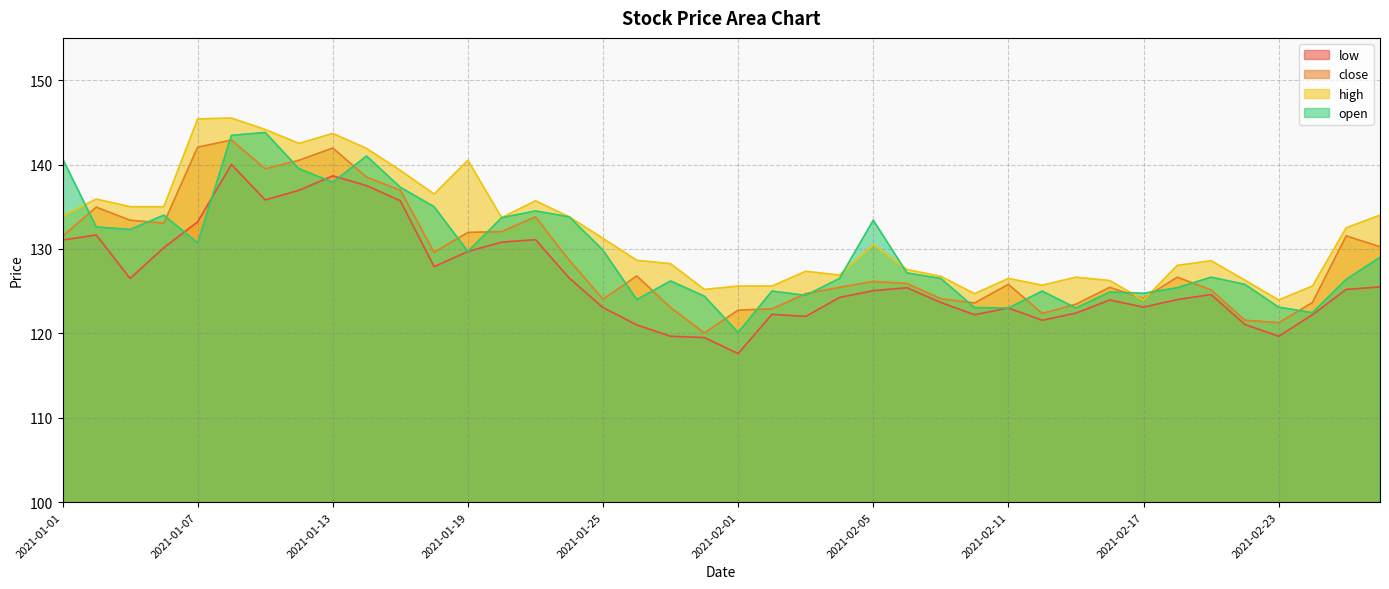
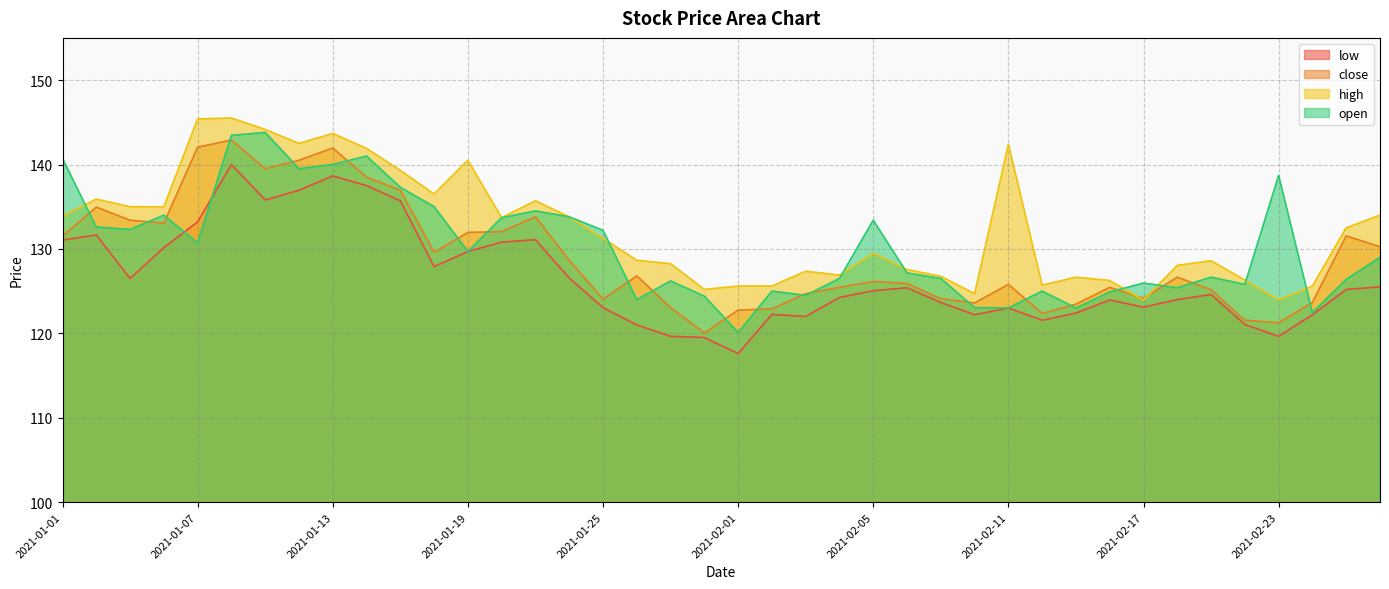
  {
    "high": {
      "2021-01-01": 134,
      "2021-01-07": 145,
      "2021-01-13": 144,
      "2021-01-19": 141,
      "2021-01-25": 131,
      "2021-02-01": 126,
-     "2021-02-05": 131,
-     "2021-02-11": 127,
+     "2021-02-05": 130,
+     "2021-02-11": 142,
      "2021-02-23": 124
    },
    "open": {
      "2021-01-01": 141,
      "2021-01-07": 131,
-     "2021-01-13": 138,
-     "2021-01-25": 130,
+     "2021-01-13": 140,
+     "2021-01-25": 132,
      "2021-02-01": 120,
      "2021-02-05": 133,
-     "2021-02-17": 125,
-     "2021-02-23": 123
+     "2021-02-17": 126,
+     "2021-02-23": 139
    }
  }
